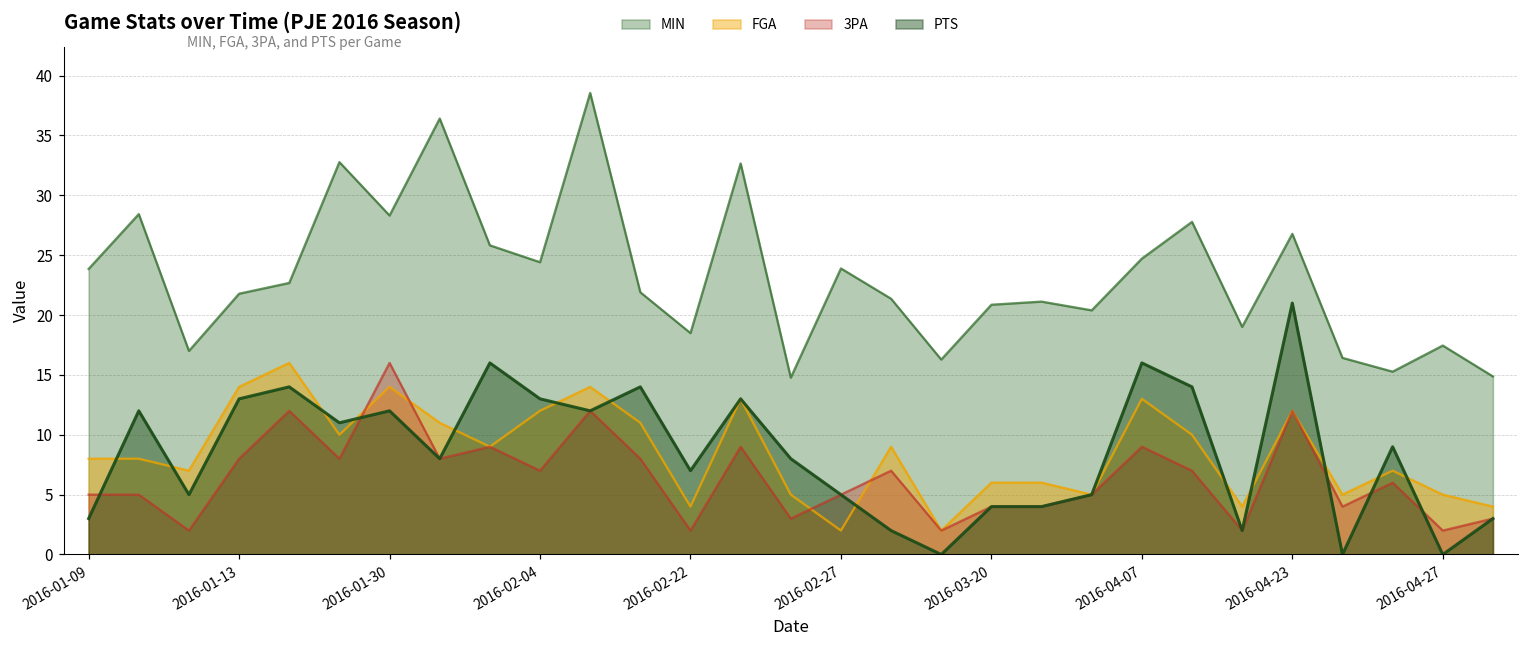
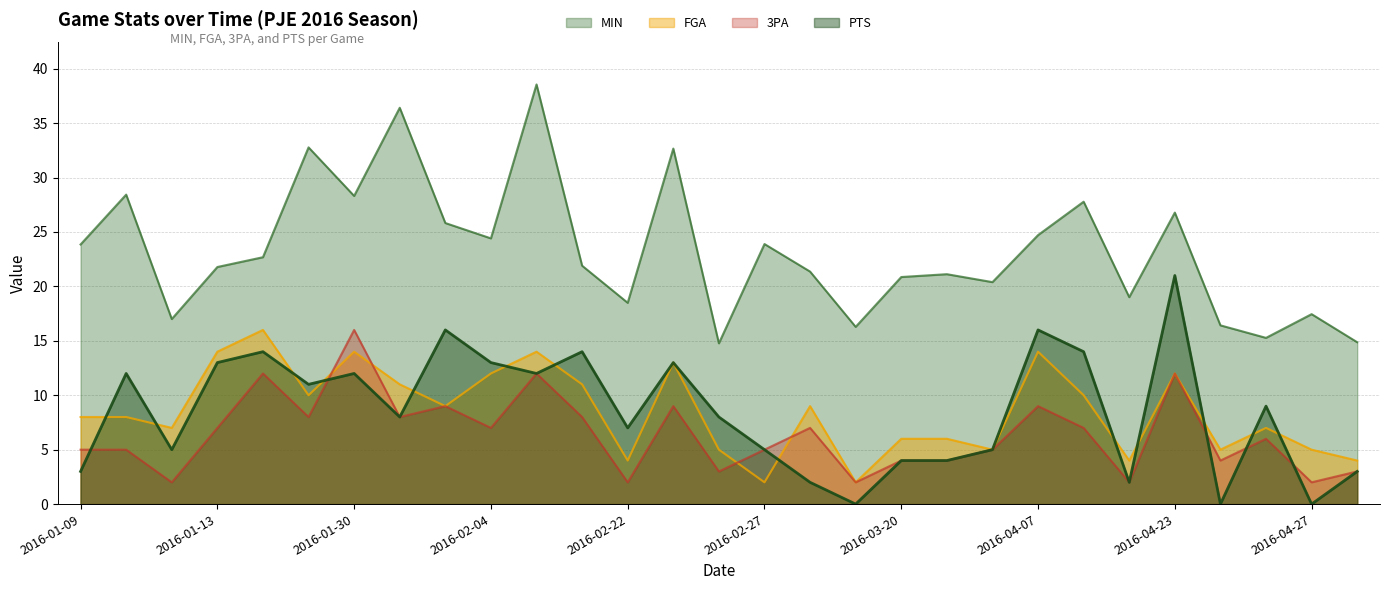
  {
    "FGA": {
      "2016-01-09": 8,
      "2016-01-13": 14,
      "2016-01-30": 14,
      "2016-02-04": 12,
      "2016-02-22": 4,
      "2016-02-27": 2,
      "2016-03-20": 6,
-     "2016-04-07": 13,
+     "2016-04-07": 14,
      "2016-04-27": 5
    },
    "3PA": {
      "2016-01-09": 5,
-     "2016-01-13": 8,
+     "2016-01-13": 7,
      "2016-01-30": 16,
      "2016-02-04": 7,
      "2016-02-22": 2,
      "2016-04-07": 9,
      "2016-04-27": 2
    }
  }
